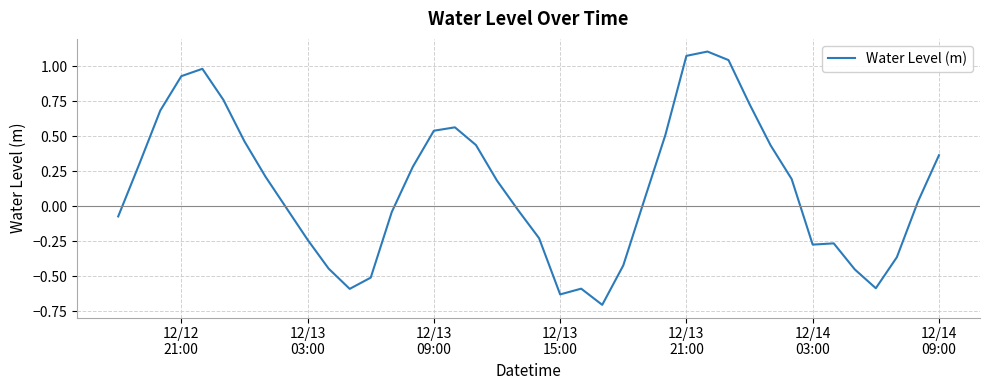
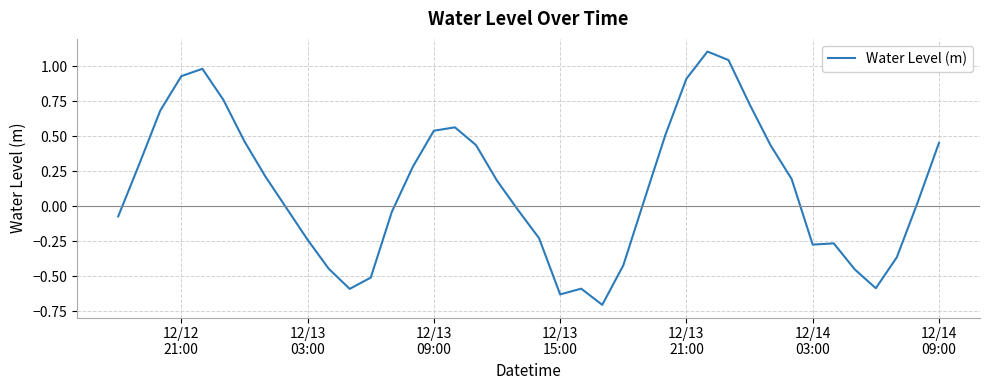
  {
    "12/12 21:00": 0.93,
    "12/13 03:00": -0.24,
    "12/13 09:00": 0.54,
    "12/13 15:00": -0.63,
-   "12/13 21:00": 1.07,
+   "12/13 21:00": 0.91,
    "12/14 03:00": -0.27,
-   "12/14 09:00": 0.36
+   "12/14 09:00": 0.45
  }
